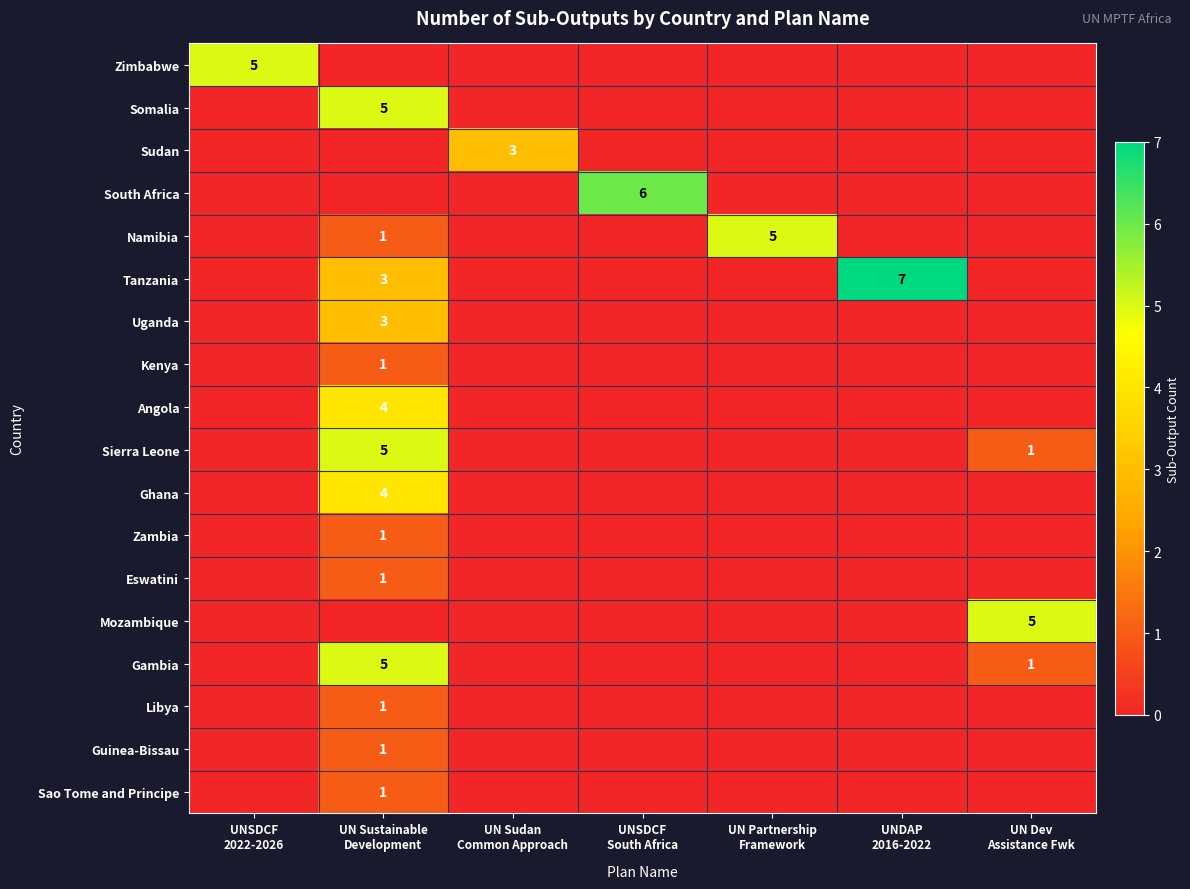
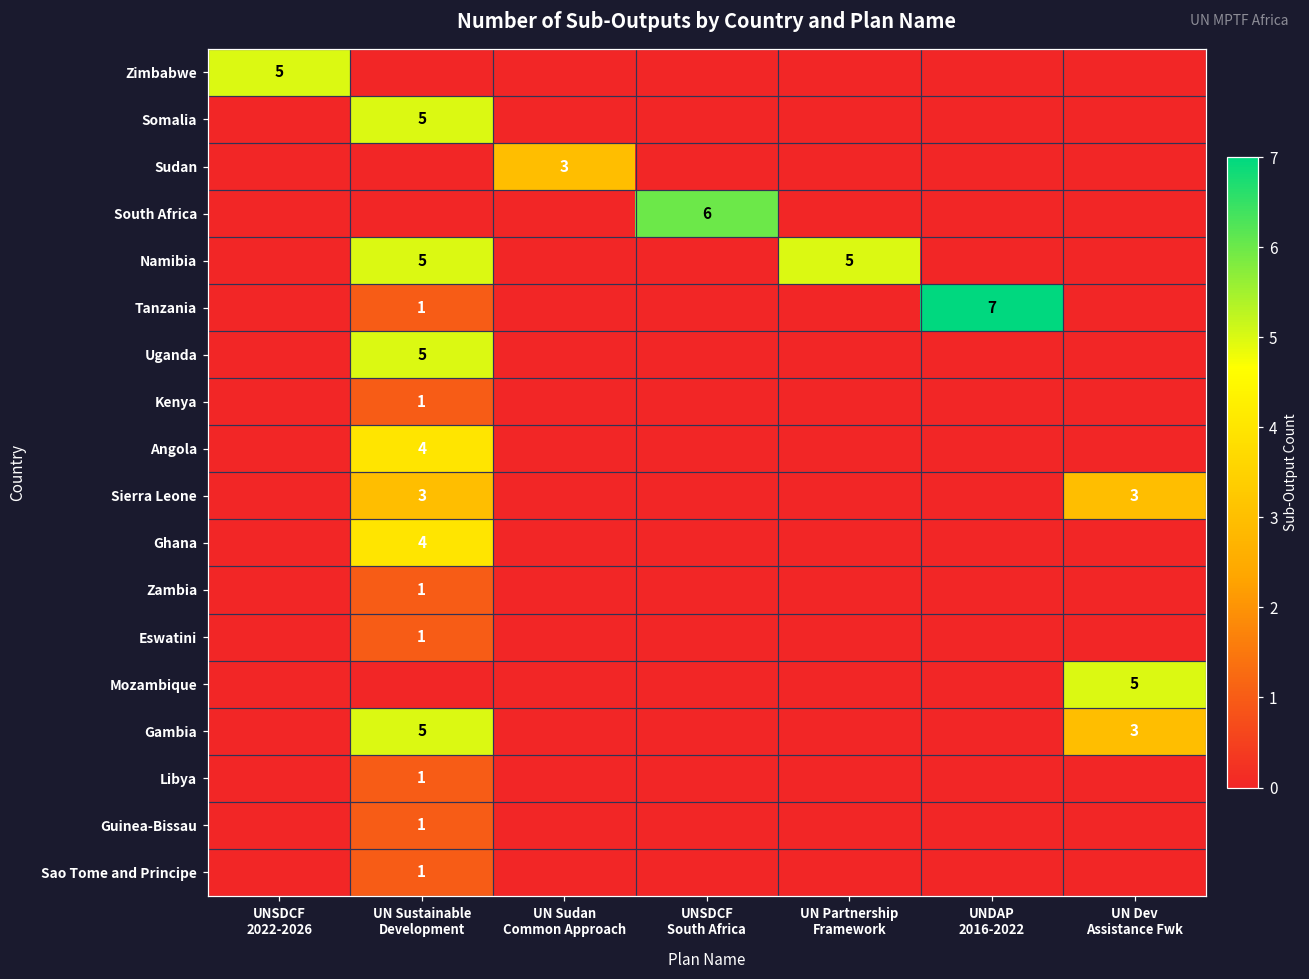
  {
    "Zimbabwe": {
      "UNSDCF 2022-2026": 5
    },
    "Somalia": {
      "UN Sustainable Development": 5
    },
    "Sudan": {
      "UN Sudan Common Approach": 3
    },
    "South Africa": {
      "UNSDCF South Africa": 6
    },
    "Namibia": {
-     "UN Sustainable Development": 1,
+     "UN Sustainable Development": 5,
      "UN Partnership Framework": 5
    },
    "Tanzania": {
-     "UN Sustainable Development": 3,
+     "UN Sustainable Development": 1,
      "UNDAP 2016-2022": 7
    },
    "Uganda": {
-     "UN Sustainable Development": 3
+     "UN Sustainable Development": 5
    },
    "Kenya": {
      "UN Sustainable Development": 1
    },
    "Angola": {
      "UN Sustainable Development": 4
    },
    "Sierra Leone": {
-     "UN Sustainable Development": 5,
-     "UN Dev Assistance Fwk": 1
+     "UN Sustainable Development": 3,
+     "UN Dev Assistance Fwk": 3
    },
    "Ghana": {
      "UN Sustainable Development": 4
    },
    "Zambia": {
      "UN Sustainable Development": 1
    },
    "Eswatini": {
      "UN Sustainable Development": 1
    },
    "Mozambique": {
      "UN Dev Assistance Fwk": 5
    },
    "Gambia": {
      "UN Sustainable Development": 5,
-     "UN Dev Assistance Fwk": 1
+     "UN Dev Assistance Fwk": 3
    },
    "Libya": {
      "UN Sustainable Development": 1
    },
    "Guinea-Bissau": {
      "UN Sustainable Development": 1
    },
    "Sao Tome and Principe": {
      "UN Sustainable Development": 1
    }
  }
